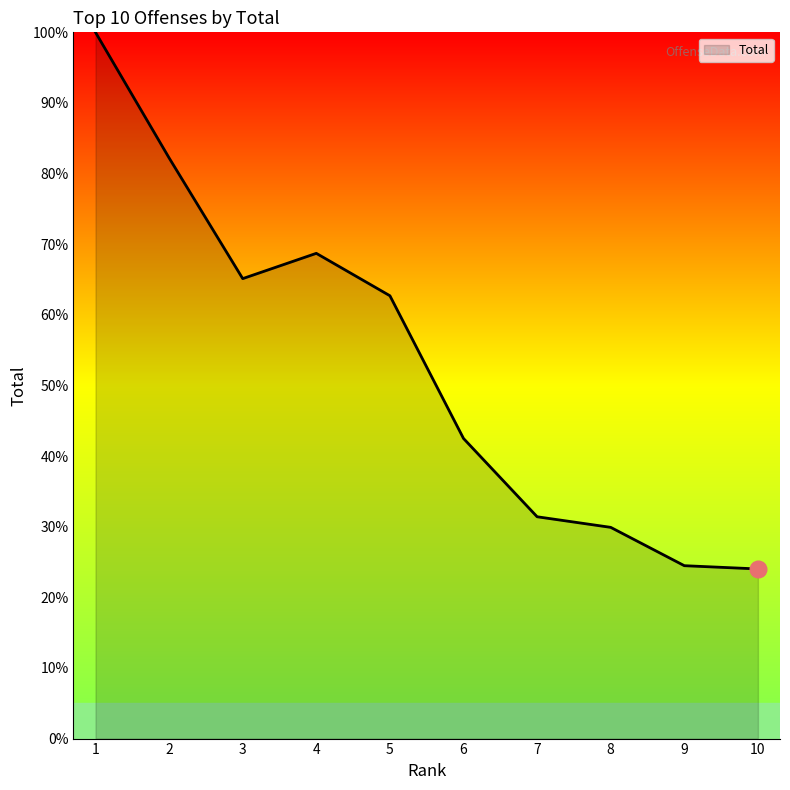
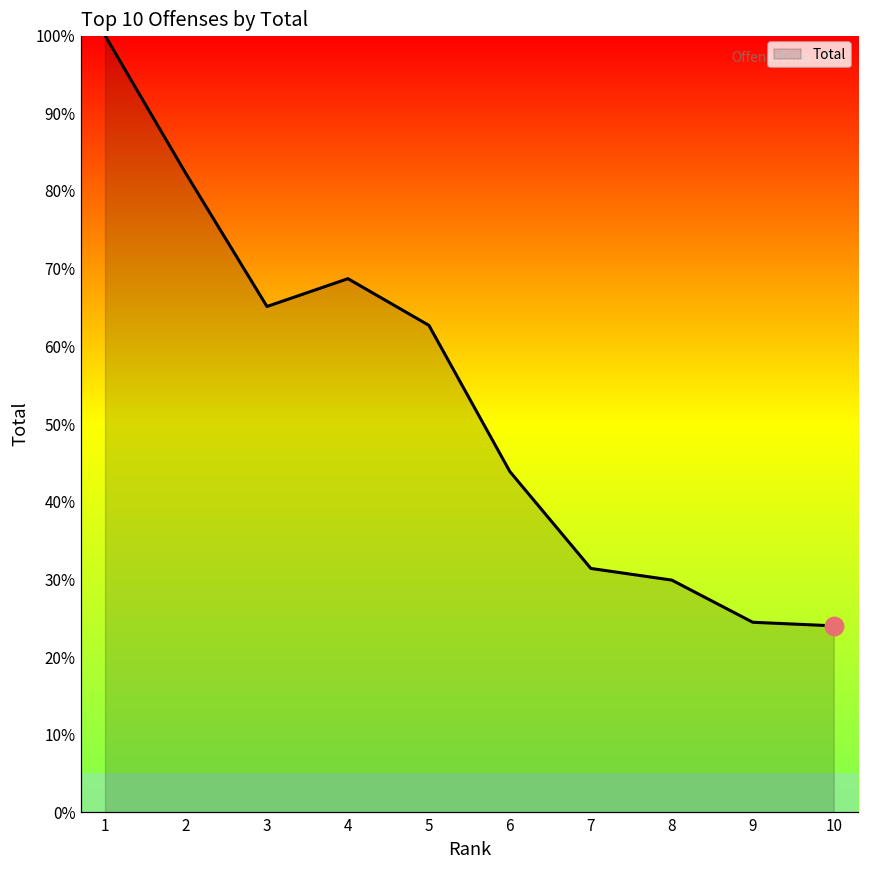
  {
    "Total": {
      "1": "100%",
      "2": "82%",
      "3": "65%",
      "4": "69%",
      "5": "63%",
-     "6": "42%",
+     "6": "44%",
      "7": "31%",
      "8": "30%",
      "9": "24%"
    }
  }
